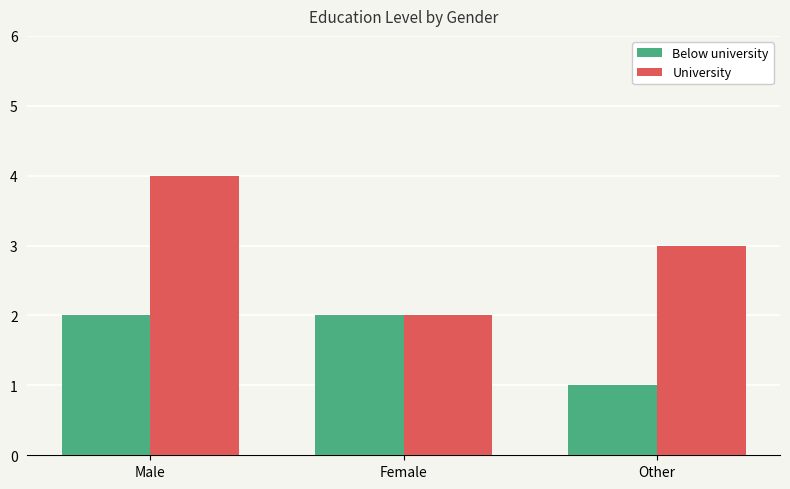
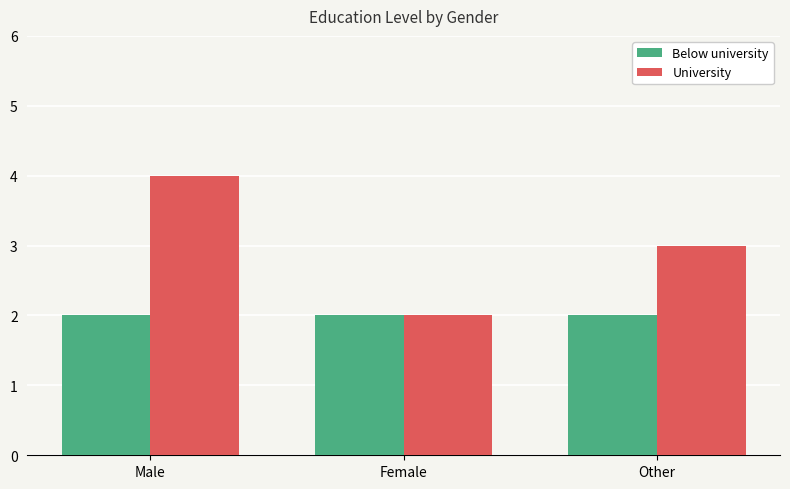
  {
    "Below university": {
      "Male": 2,
      "Female": 2,
-     "Other": 1
+     "Other": 2
    },
    "University": {
      "Male": 4,
      "Female": 2,
      "Other": 3
    }
  }
